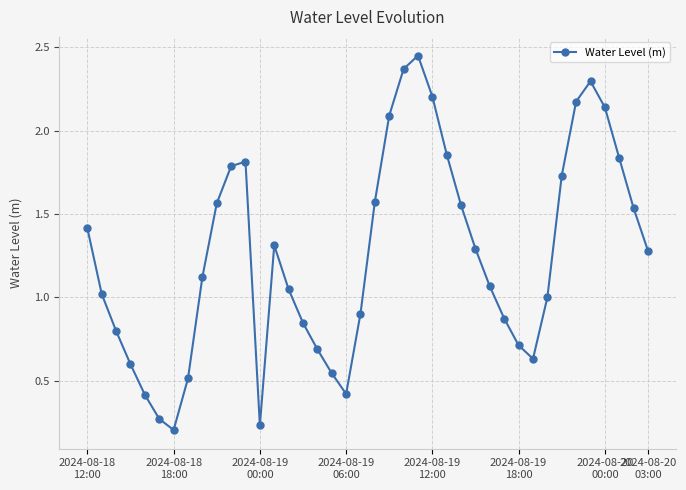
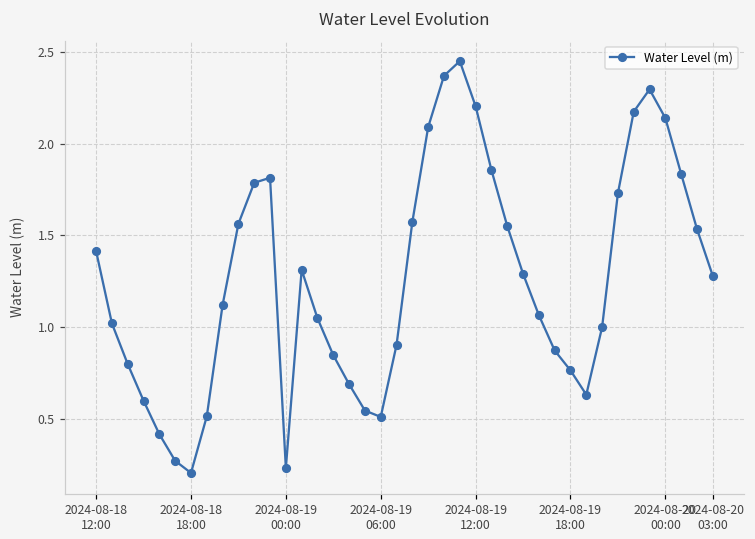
  {
    "2024-08-18 12:00": 1.41,
    "2024-08-18 18:00": 0.20,
    "2024-08-19 00:00": 0.23,
-   "2024-08-19 06:00": 0.42,
+   "2024-08-19 06:00": 0.51,
    "2024-08-19 12:00": 2.20,
-   "2024-08-19 18:00": 0.71
+   "2024-08-19 18:00": 0.76
  }
